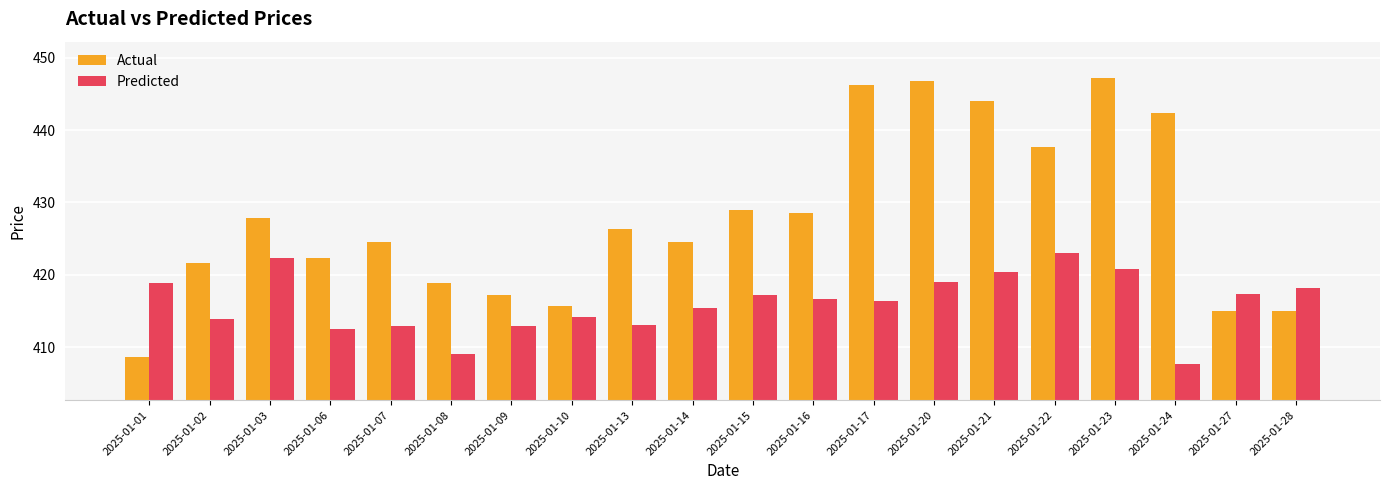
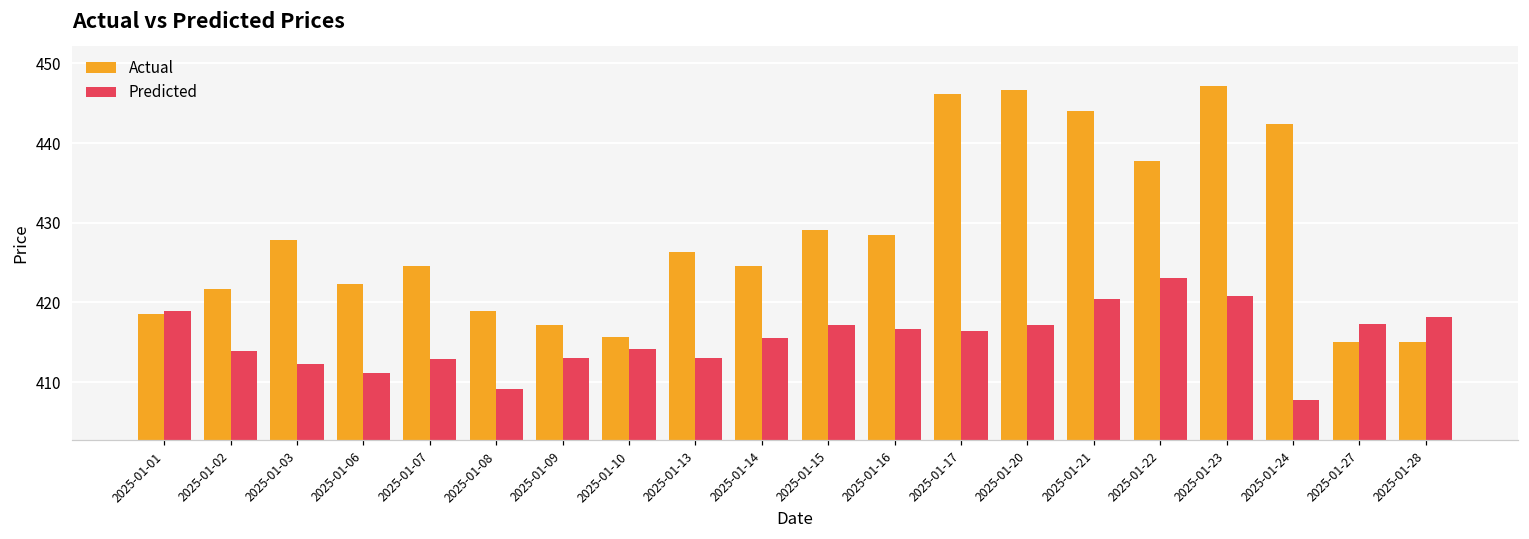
  {
    "Actual": {
-     "2025-01-01": 409,
+     "2025-01-01": 419,
      "2025-01-02": 422,
      "2025-01-03": 428,
      "2025-01-06": 422,
      "2025-01-07": 425,
      "2025-01-08": 419,
      "2025-01-09": 417,
      "2025-01-10": 416,
      "2025-01-13": 426,
      "2025-01-14": 425,
      "2025-01-15": 429,
      "2025-01-16": 429,
      "2025-01-17": 446,
      "2025-01-20": 447,
      "2025-01-21": 444,
      "2025-01-22": 438,
      "2025-01-23": 447,
      "2025-01-24": 442,
      "2025-01-27": 415,
      "2025-01-28": 415
    },
    "Predicted": {
      "2025-01-01": 419,
      "2025-01-02": 414,
-     "2025-01-03": 422,
-     "2025-01-06": 413,
+     "2025-01-03": 412,
+     "2025-01-06": 411,
      "2025-01-07": 413,
      "2025-01-08": 409,
      "2025-01-09": 413,
      "2025-01-10": 414,
      "2025-01-13": 413,
      "2025-01-14": 415,
      "2025-01-15": 417,
      "2025-01-16": 417,
      "2025-01-17": 416,
-     "2025-01-20": 419,
+     "2025-01-20": 417,
      "2025-01-21": 420,
      "2025-01-22": 423,
      "2025-01-23": 421,
      "2025-01-24": 408,
      "2025-01-27": 417,
      "2025-01-28": 418
    }
  }
